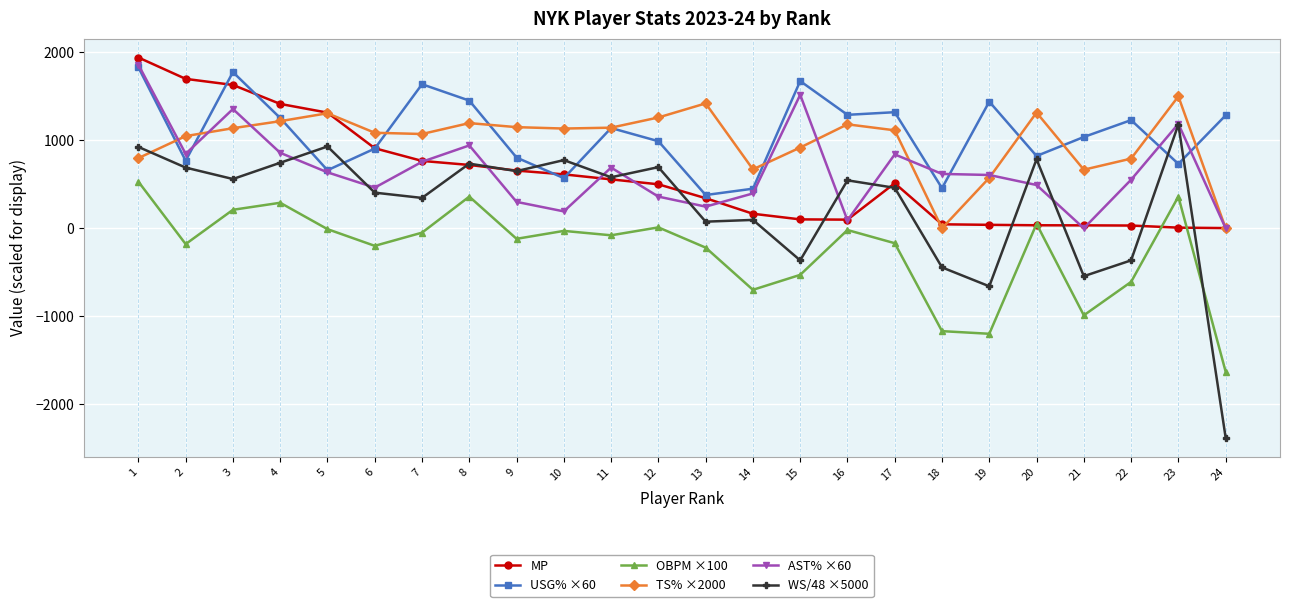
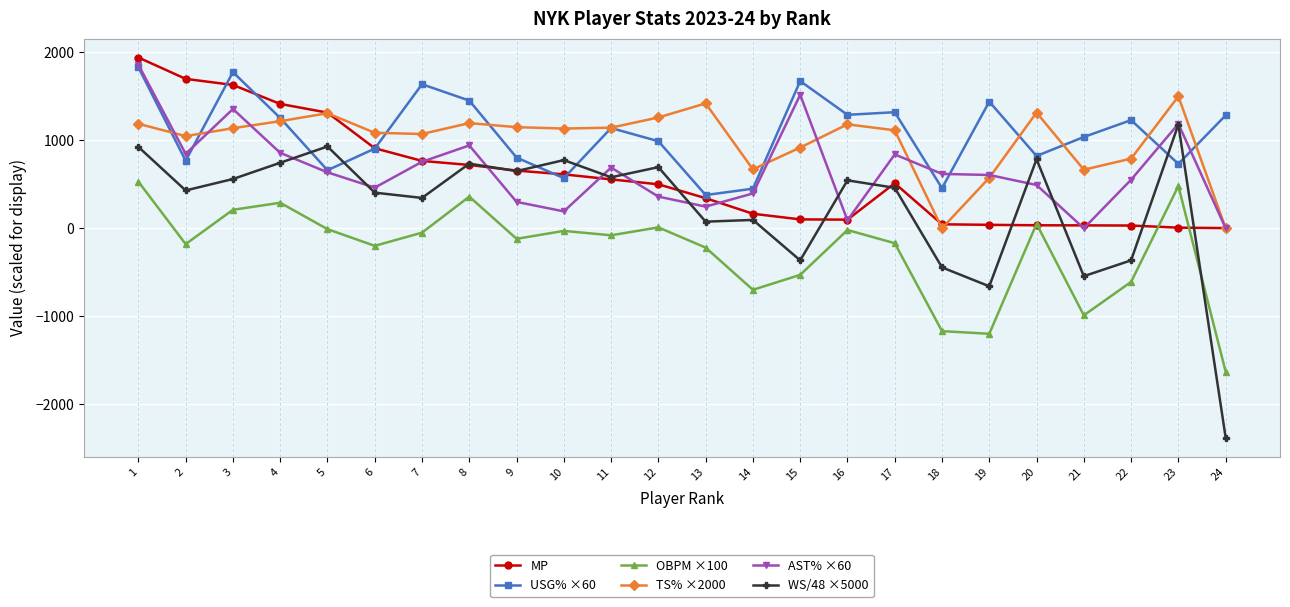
  {
    "MP": {
      "1": 1900,
      "2": 1700,
      "3": 1600,
      "4": 1400,
      "10": 600,
      "12": 500,
      "13": 300,
      "14": 200,
      "15": 100,
      "17": 500,
      "18": 0,
      "19": 0,
      "21": 0,
      "22": 0,
      "23": 0
    },
    "USG% ×60": {
      "1": 1800,
      "2": 800,
      "3": 1800,
      "4": 1300,
      "7": 1600,
      "8": 1500,
      "9": 800,
      "10": 600,
      "12": 1000,
      "13": 400,
      "14": 500,
      "15": 1700,
      "16": 1300,
      "17": 1300,
      "18": 500,
      "19": 1400,
      "20": 800,
      "21": 1000,
      "22": 1200,
      "23": 700,
      "24": 1300
    },
    "OBPM ×100": {
      "1": 500,
      "2": -200,
      "3": 200,
      "4": 300,
      "5": 0,
      "6": -200,
      "7": -100,
      "8": 400,
      "9": -100,
      "10": 0,
      "11": -100,
      "12": 0,
      "13": -200,
      "14": -700,
      "15": -500,
      "16": 0,
      "17": -200,
      "18": -1200,
      "19": -1200,
      "21": -1000,
      "22": -600,
-     "23": 400,
+     "23": 500,
      "24": -1600
    },
    "TS% ×2000": {
-     "1": 800,
+     "1": 1200,
      "2": 1000,
      "3": 1100,
      "4": 1200,
      "6": 1100,
      "7": 1100,
      "8": 1200,
      "9": 1200,
      "10": 1100,
      "12": 1300,
      "13": 1400,
      "14": 700,
      "15": 900,
      "16": 1200,
      "17": 1100,
      "18": 0,
      "19": 600,
      "20": 1300,
      "21": 700,
      "22": 800,
      "23": 1500
    },
    "AST% ×60": {
      "1": 1900,
      "2": 800,
      "3": 1400,
      "4": 900,
      "6": 500,
      "8": 900,
      "9": 300,
      "10": 200,
      "11": 700,
      "12": 400,
      "13": 200,
      "14": 400,
      "15": 1500,
      "17": 800,
      "18": 600,
      "19": 600,
      "20": 500,
      "21": 0,
      "22": 600
    },
    "WS/48 ×5000": {
      "1": 900,
-     "2": 700,
+     "2": 400,
      "3": 600,
      "4": 700,
      "5": 900,
      "6": 400,
      "7": 300,
      "10": 800,
      "12": 700,
      "13": 100,
      "14": 100,
      "15": -400,
      "16": 500,
      "17": 500,
      "18": -400,
      "19": -700,
      "20": 800,
      "21": -500,
      "22": -400,
      "24": -2400
    }
  }
